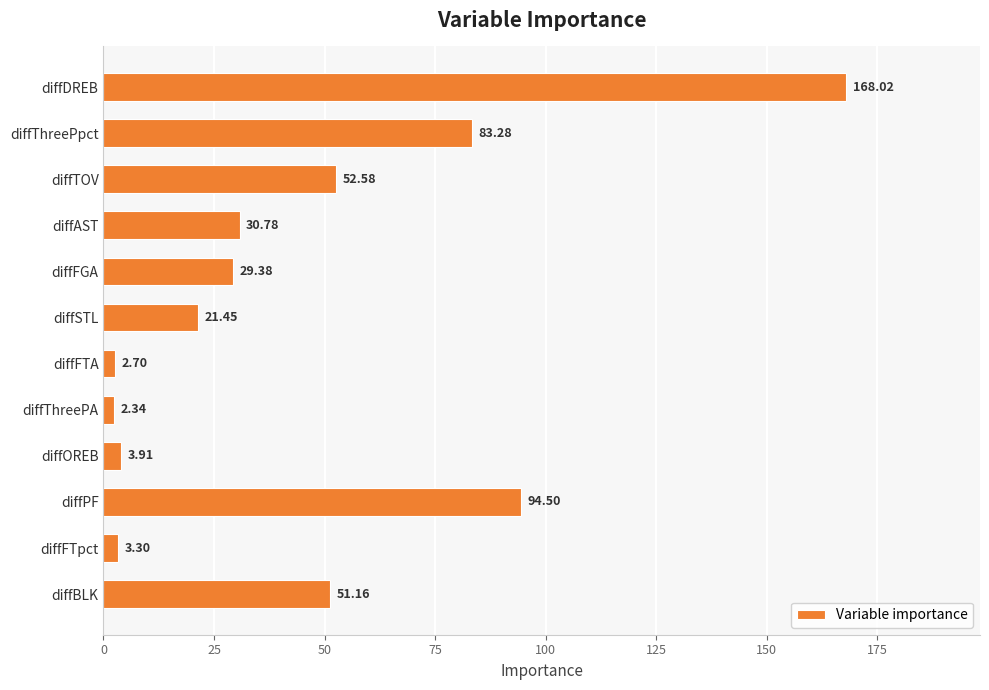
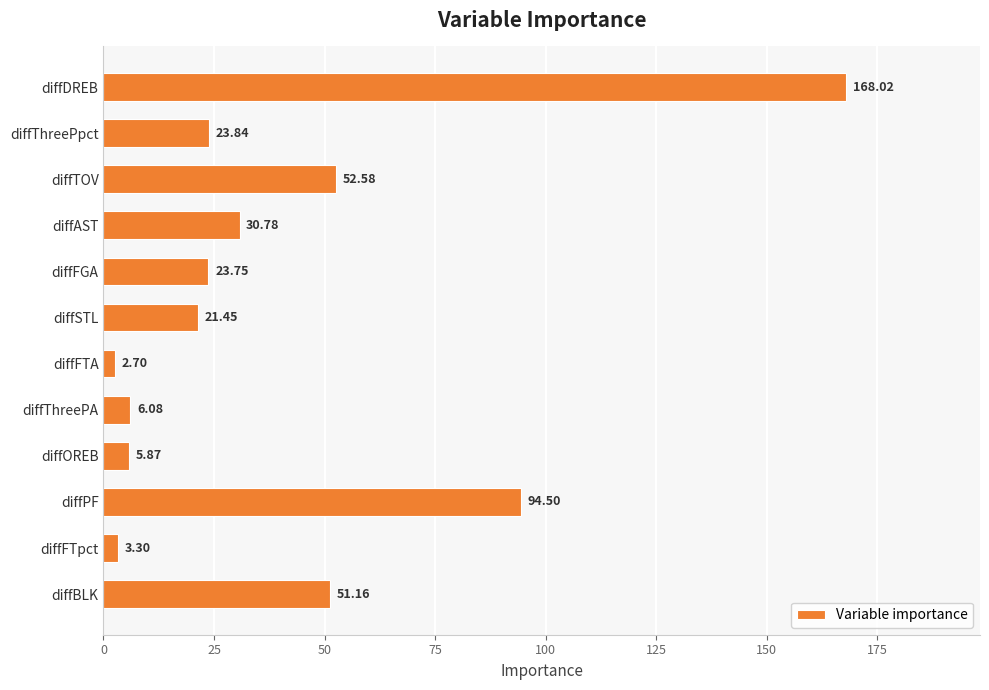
  {
    "diffDREB": 168.02,
-   "diffThreePpct": 83.28,
+   "diffThreePpct": 23.84,
    "diffTOV": 52.58,
    "diffAST": 30.78,
-   "diffFGA": 29.38,
+   "diffFGA": 23.75,
    "diffSTL": 21.45,
    "diffFTA": 2.70,
-   "diffThreePA": 2.34,
-   "diffOREB": 3.91,
+   "diffThreePA": 6.08,
+   "diffOREB": 5.87,
    "diffPF": 94.50,
    "diffFTpct": 3.30,
    "diffBLK": 51.16
  }
